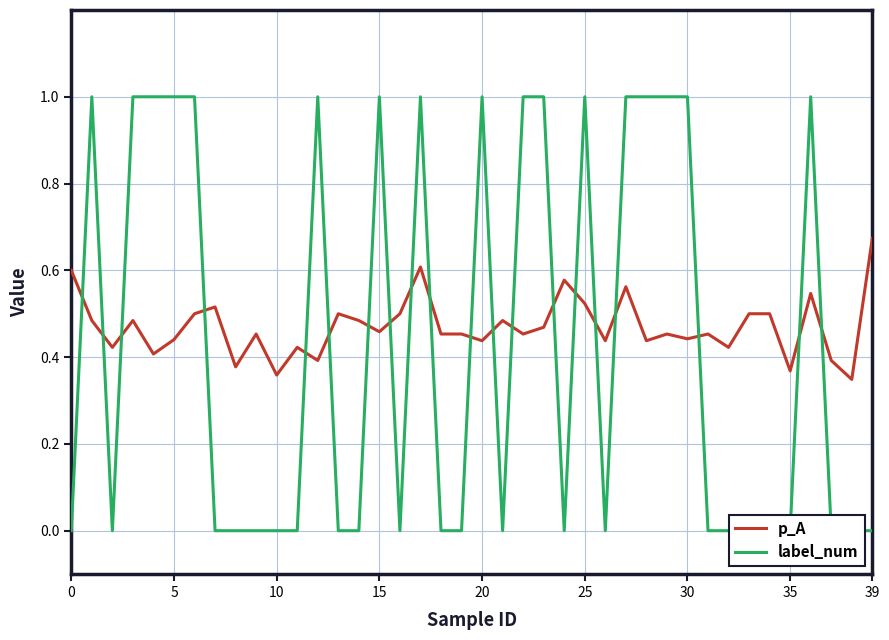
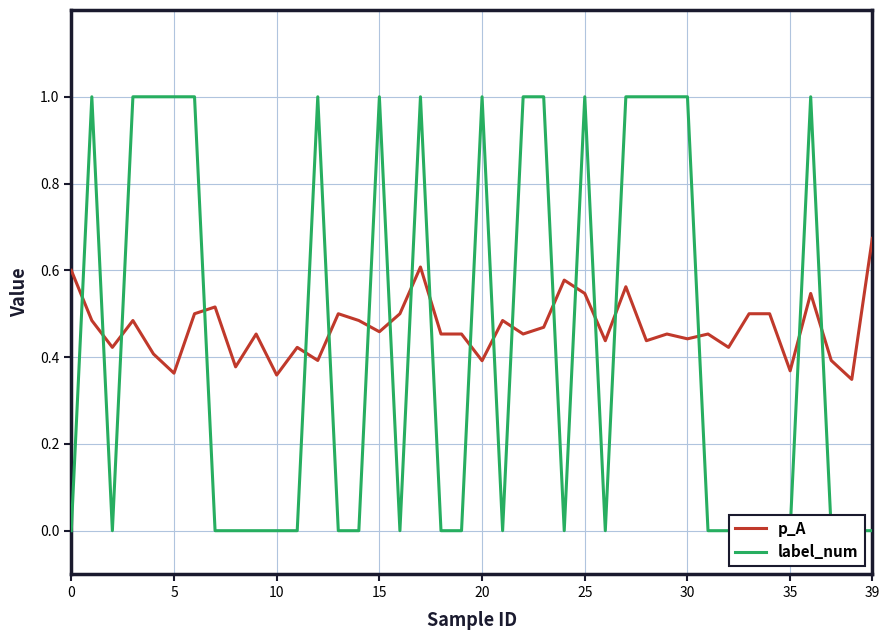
  {
    "p_A": {
      "0": 0.60,
-     "5": 0.44,
+     "5": 0.36,
      "10": 0.36,
      "15": 0.46,
-     "20": 0.44,
-     "25": 0.52,
+     "20": 0.39,
+     "25": 0.55,
      "30": 0.44,
      "35": 0.37,
      "39": 0.67
    },
    "label_num": {
      "0": 0.00,
      "5": 1.00,
      "10": 0.00,
      "15": 1.00,
      "20": 1.00,
      "25": 1.00,
      "30": 1.00,
      "39": 0.00
    }
  }
